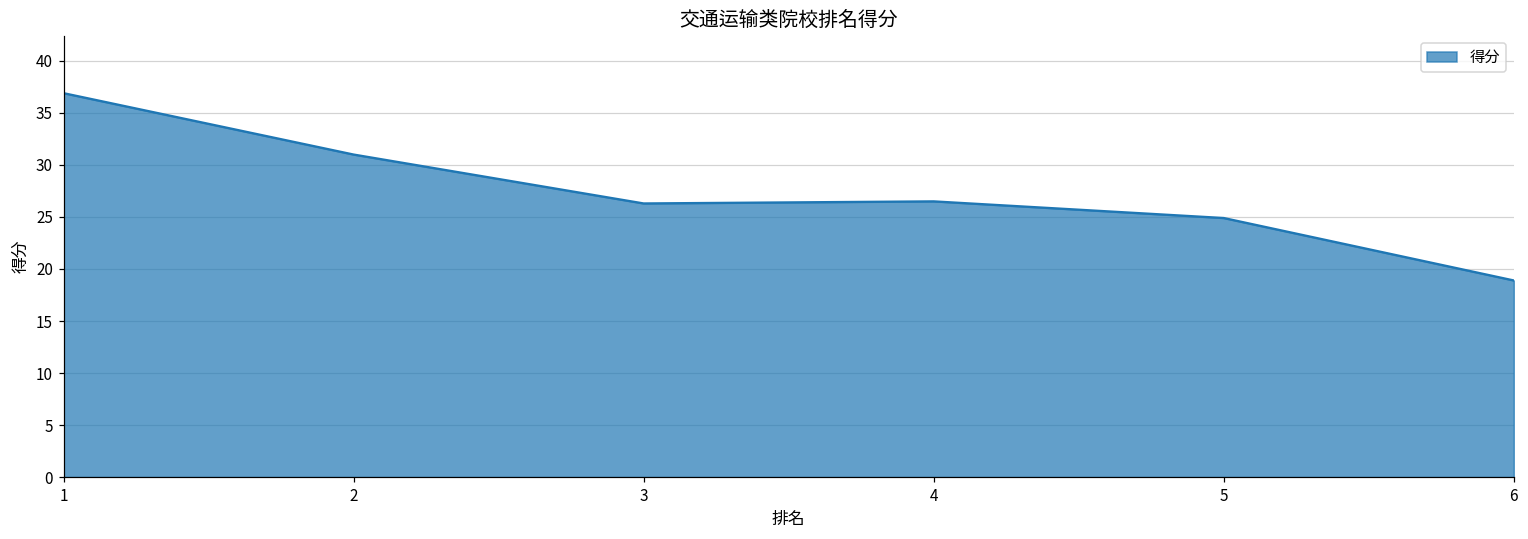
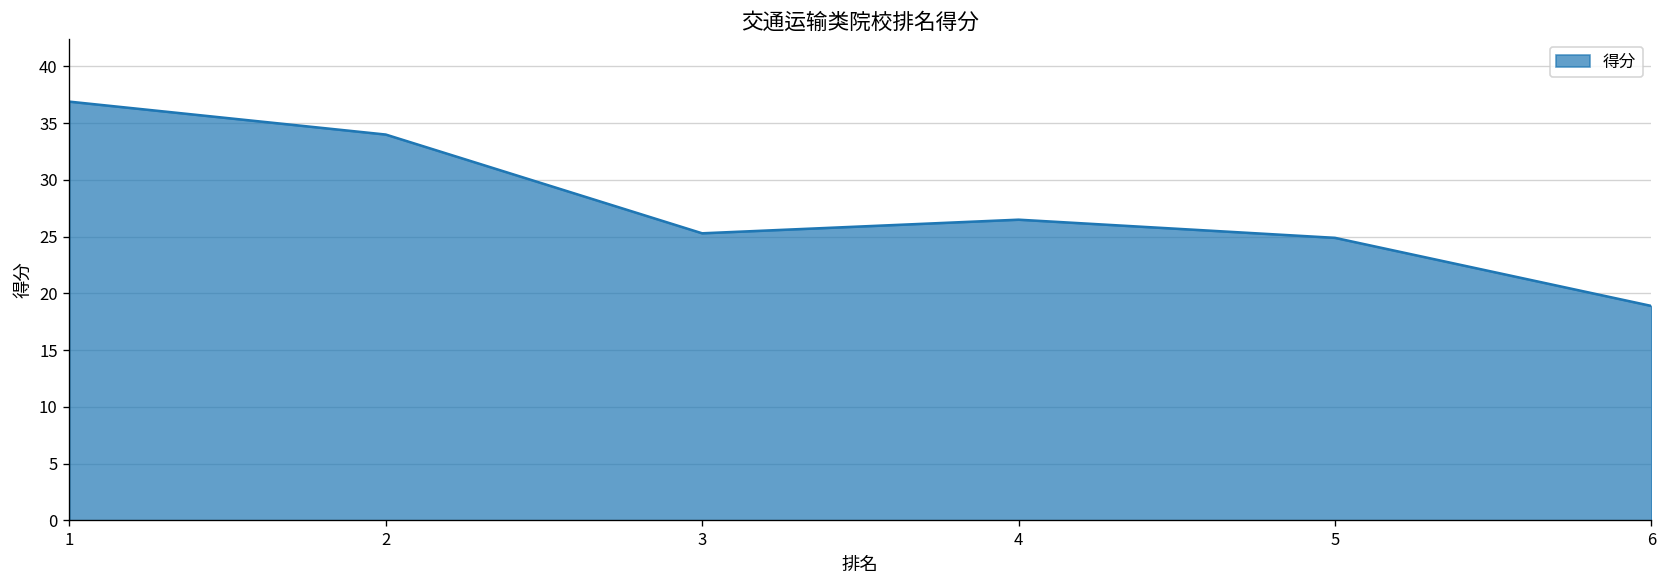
  {
    "1": 37,
-   "2": 31,
-   "3": 26,
+   "2": 34,
+   "3": 25,
    "4": 27,
    "5": 25,
    "6": 19
  }
